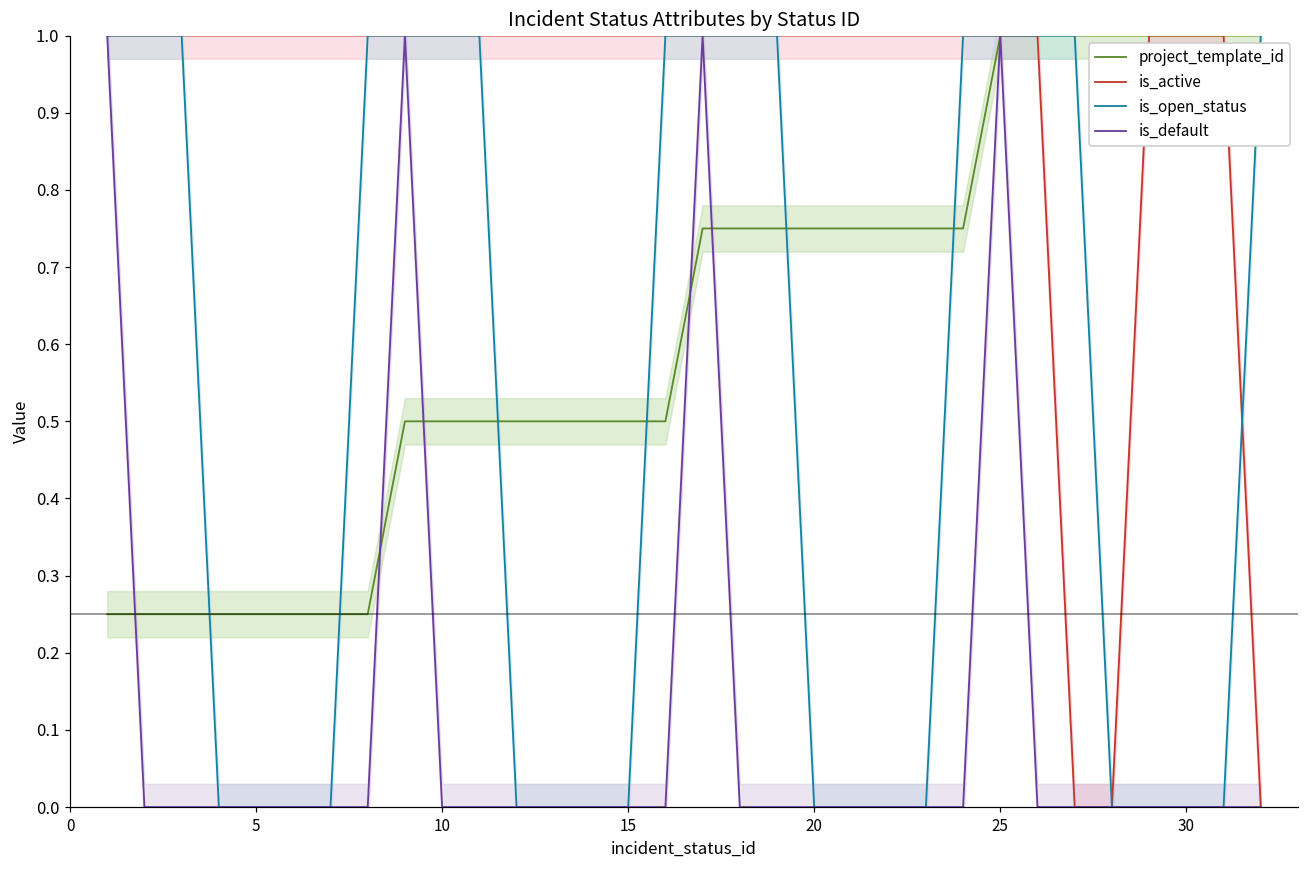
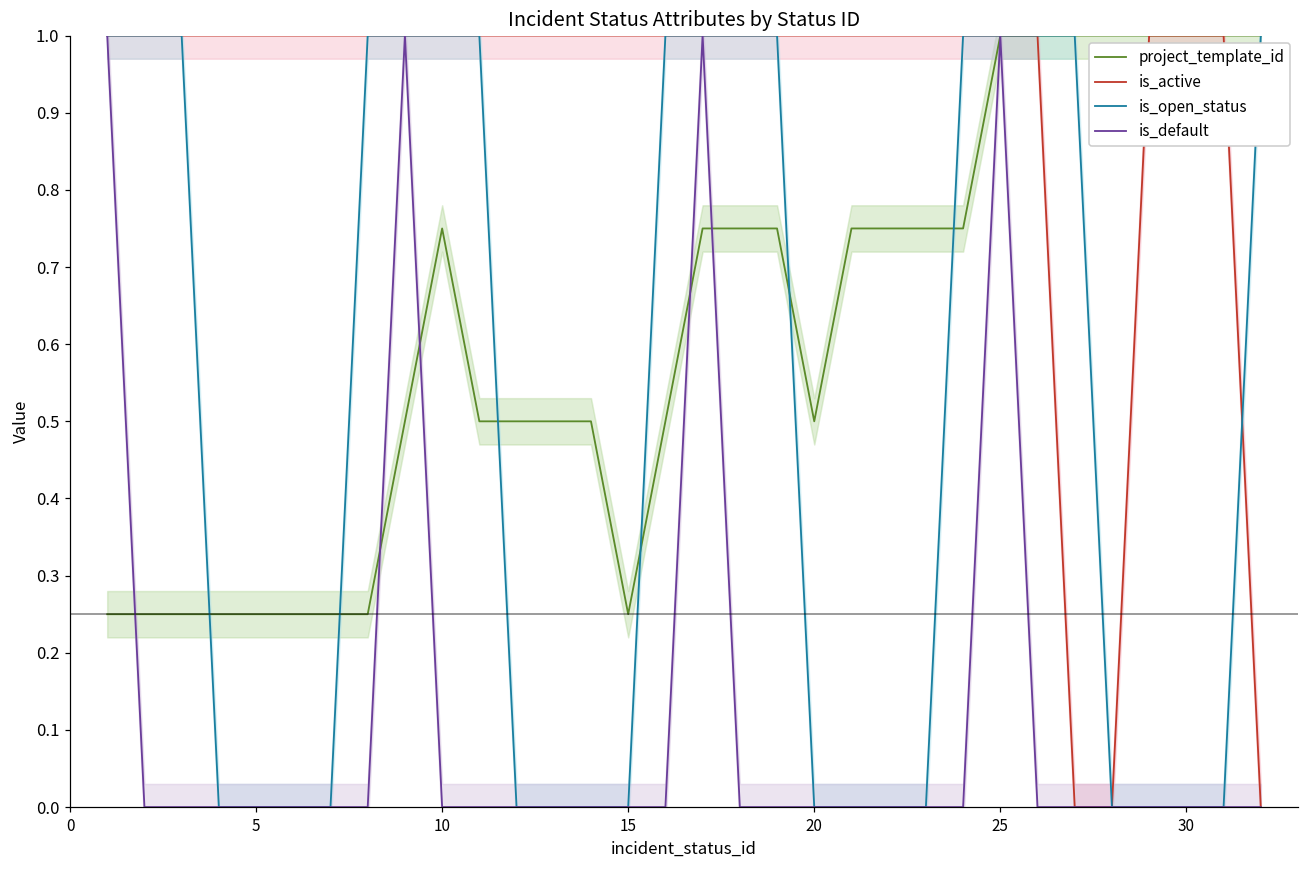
  {
    "project_template_id": {
      "5": 0.25,
-     "10": 0.50,
-     "15": 0.50,
-     "20": 0.75
+     "10": 0.75,
+     "15": 0.25,
+     "20": 0.50
    },
    "is_active": {
      "5": 1.00,
      "15": 1.00,
      "20": 1.00
    },
    "is_default": {
      "10": 0.00
    }
  }
